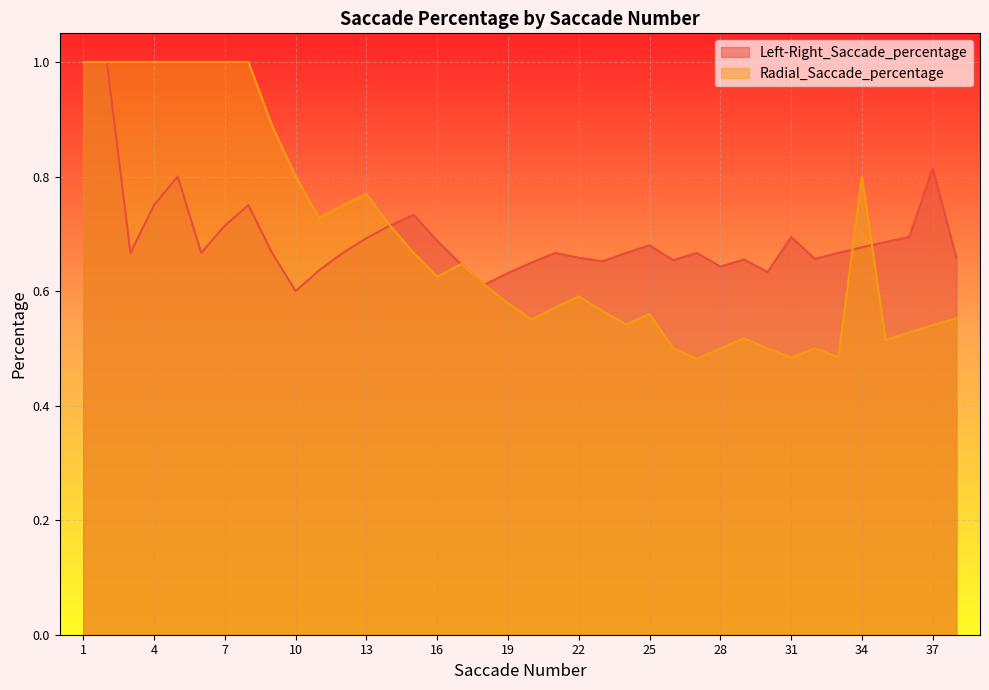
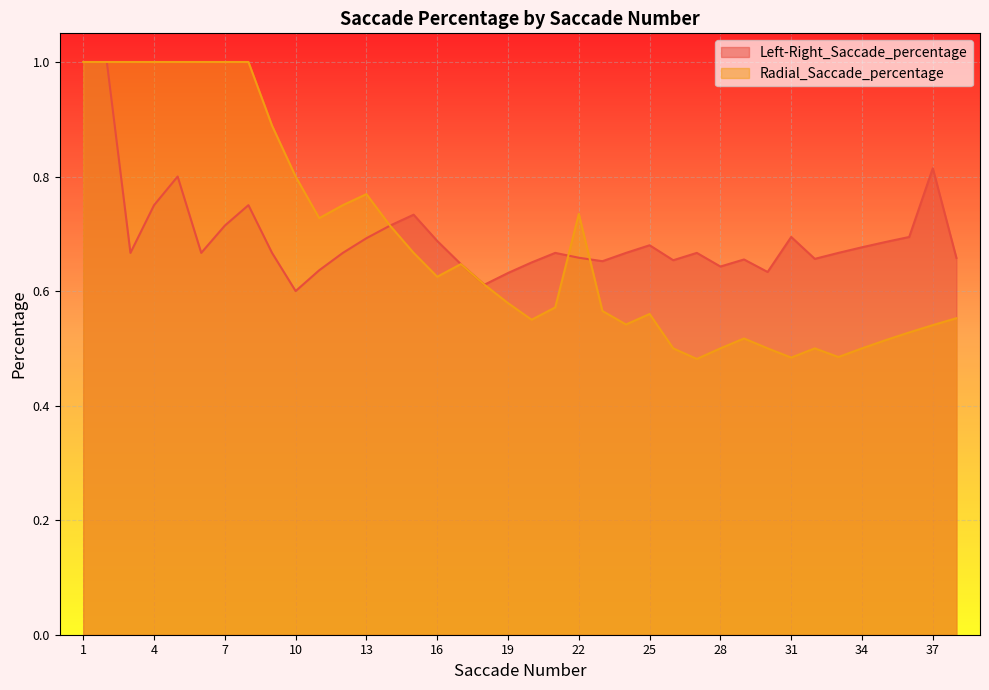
  {
    "Left-Right_Saccade_percentage": {
      "4": 0.75,
      "7": 0.71,
      "10": 0.60,
      "13": 0.69,
      "16": 0.69,
      "19": 0.63,
      "22": 0.66,
      "25": 0.68,
      "28": 0.64,
      "31": 0.69,
      "34": 0.68,
      "37": 0.81
    },
    "Radial_Saccade_percentage": {
      "4": 1.00,
      "7": 1.00,
      "10": 0.80,
      "13": 0.77,
      "16": 0.63,
      "19": 0.58,
-     "22": 0.59,
+     "22": 0.73,
      "25": 0.56,
      "28": 0.50,
      "31": 0.48,
-     "34": 0.8,
+     "34": 0.5,
      "37": 0.54
    }
  }
